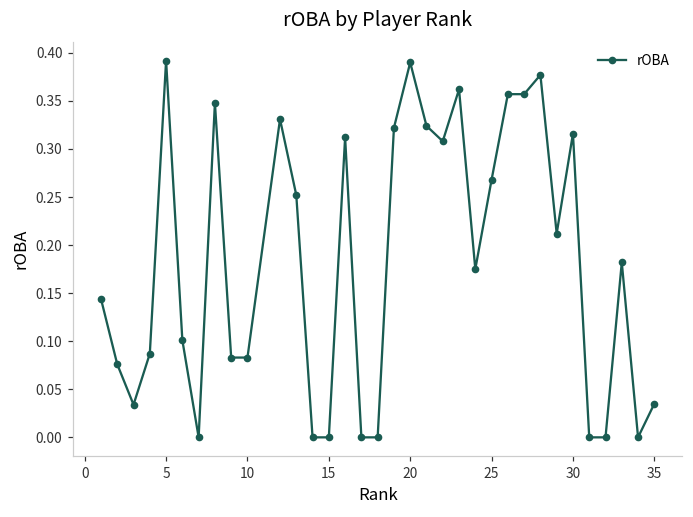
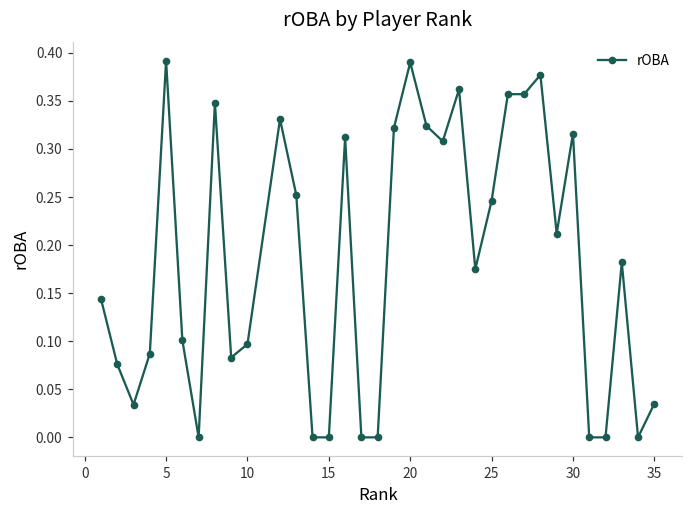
  {
    "5": 0.39,
-   "10": 0.08,
+   "10": 0.10,
    "15": 0.00,
    "20": 0.39,
-   "25": 0.27,
+   "25": 0.25,
    "30": 0.32,
    "35": 0.04
  }
